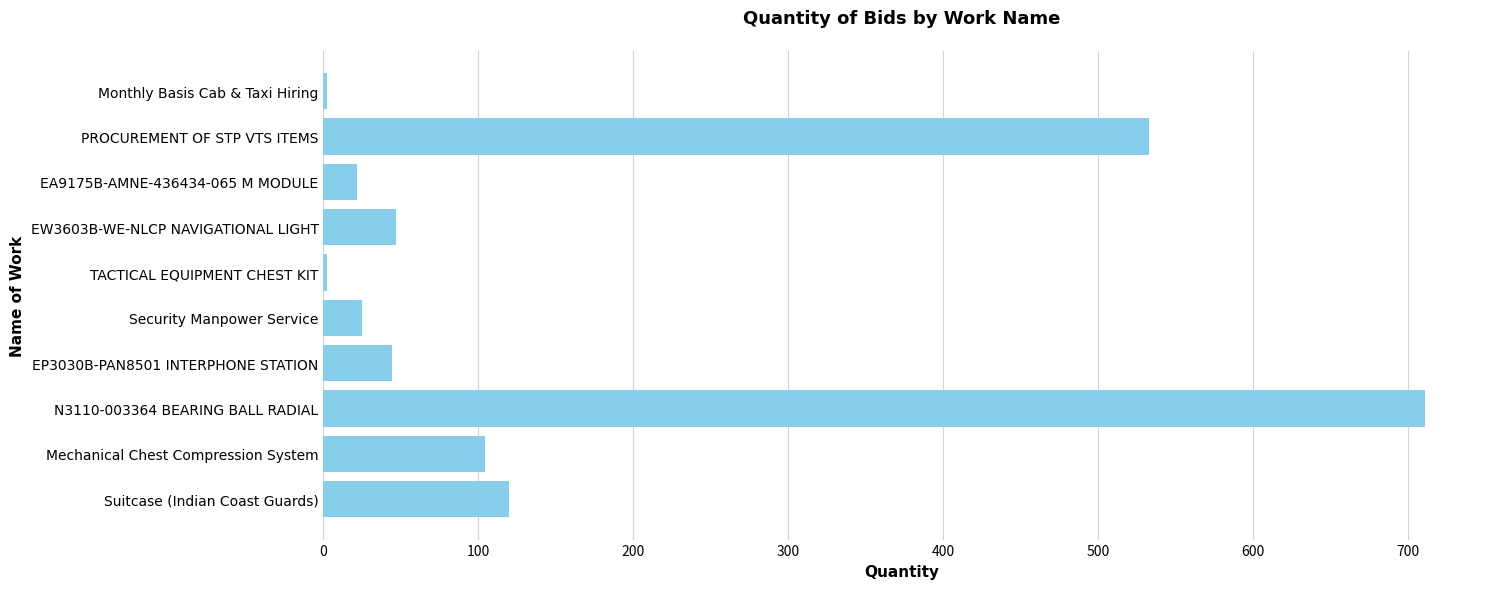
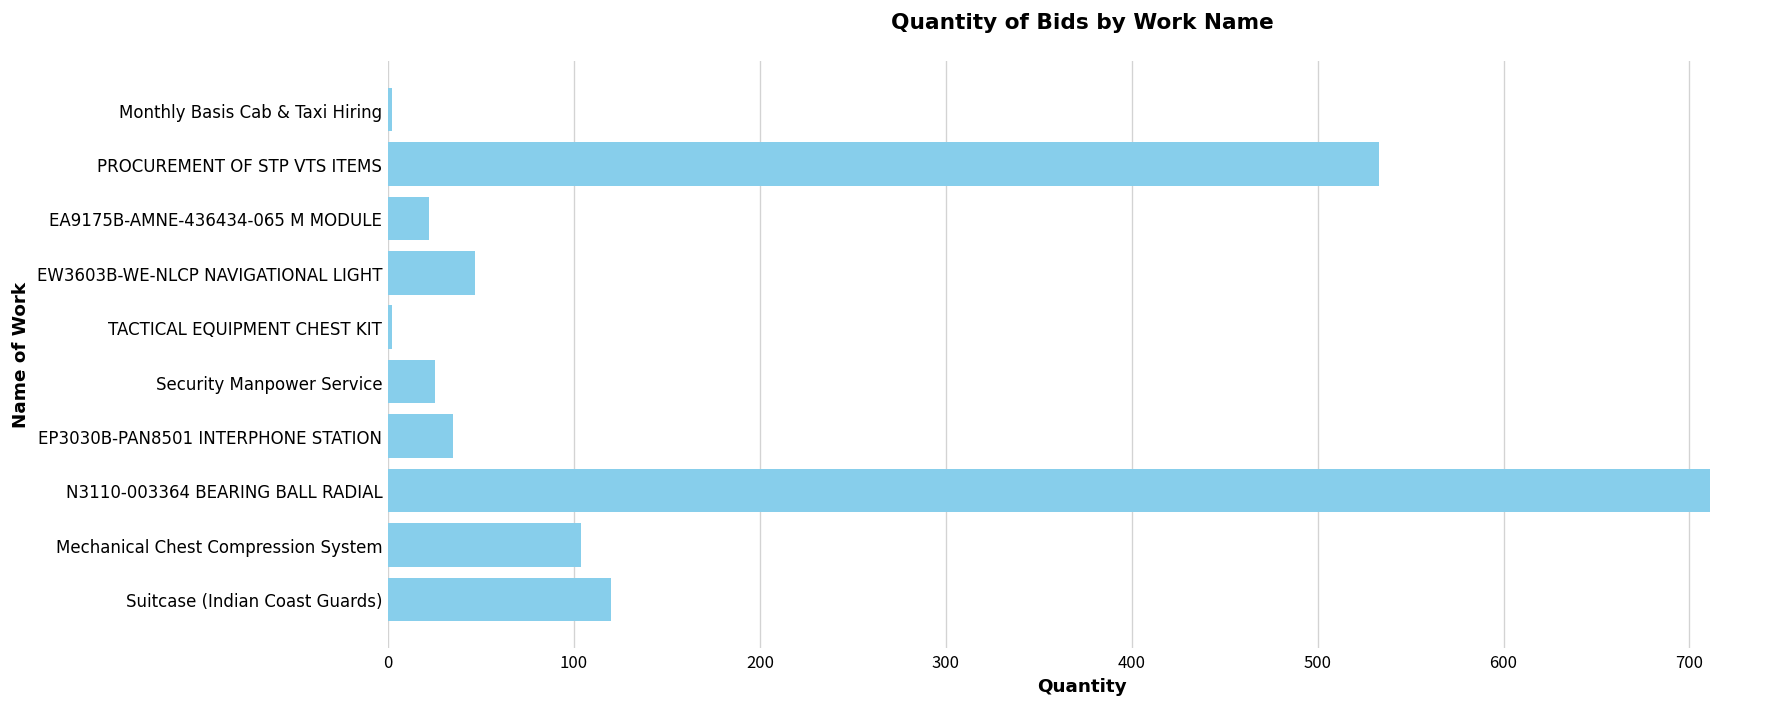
  {
    "Monthly Basis Cab & Taxi Hiring": 2,
    "PROCUREMENT OF STP VTS ITEMS": 533,
    "EA9175B-AMNE-436434-065 M MODULE": 22,
    "EW3603B-WE-NLCP NAVIGATIONAL LIGHT": 47,
    "TACTICAL EQUIPMENT CHEST KIT": 2,
    "Security Manpower Service": 25,
-   "EP3030B-PAN8501 INTERPHONE STATION": 44,
+   "EP3030B-PAN8501 INTERPHONE STATION": 35,
    "N3110-003364 BEARING BALL RADIAL": 711,
    "Mechanical Chest Compression System": 104,
    "Suitcase (Indian Coast Guards)": 120
  }
